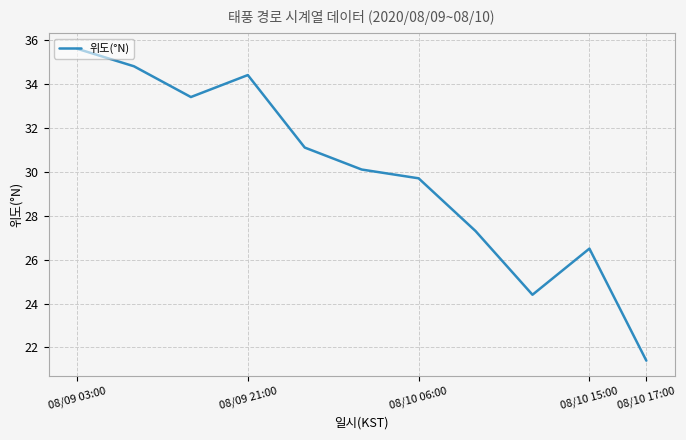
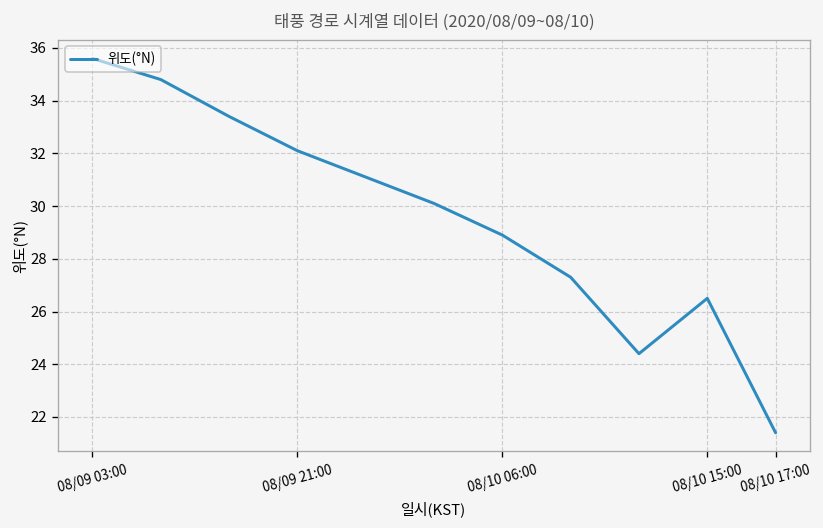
  {
-   "08/09 21:00": 34.4,
-   "08/10 06:00": 29.7,
+   "08/09 21:00": 32.1,
+   "08/10 06:00": 28.9,
    "08/10 15:00": 26.5,
    "08/10 17:00": 21.4
  }
